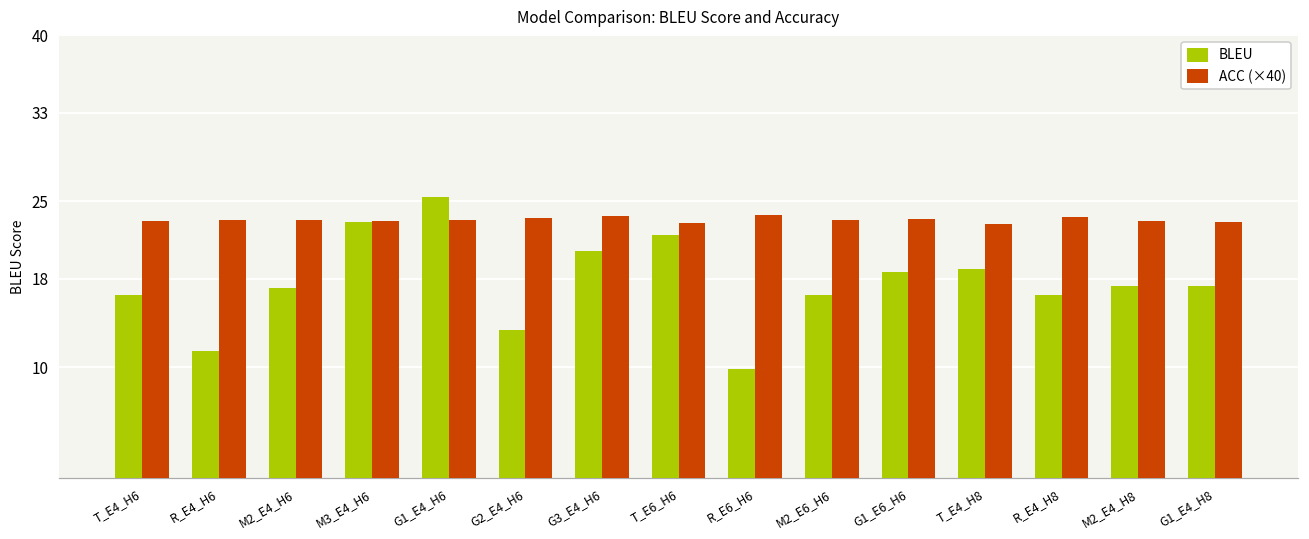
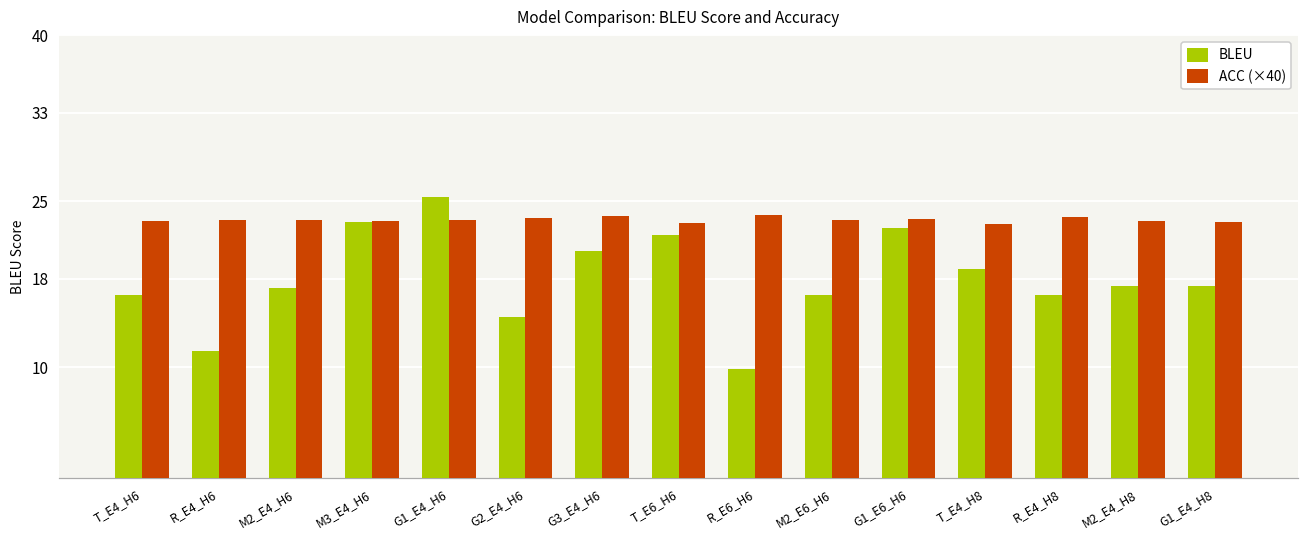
  {
    "BLEU": {
      "T_E4_H6": 16.5,
      "R_E4_H6": 11.5,
      "M2_E4_H6": 17.2,
      "M3_E4_H6": 23.1,
      "G1_E4_H6": 25.4,
-     "G2_E4_H6": 13.4,
+     "G2_E4_H6": 14.5,
      "G3_E4_H6": 20.5,
      "T_E6_H6": 21.9,
      "R_E6_H6": 9.9,
      "M2_E6_H6": 16.5,
-     "G1_E6_H6": 18.6,
+     "G1_E6_H6": 22.5,
      "T_E4_H8": 18.9,
      "R_E4_H8": 16.5,
      "M2_E4_H8": 17.3,
      "G1_E4_H8": 17.3
    },
    "ACC (×40)": {
      "T_E4_H6": 23.2,
      "R_E4_H6": 23.3,
      "M2_E4_H6": 23.3,
      "M3_E4_H6": 23.2,
      "G1_E4_H6": 23.3,
      "G2_E4_H6": 23.5,
      "G3_E4_H6": 23.6,
      "T_E6_H6": 23.0,
      "R_E6_H6": 23.8,
      "M2_E6_H6": 23.3,
      "G1_E6_H6": 23.4,
      "T_E4_H8": 23.0,
      "R_E4_H8": 23.5,
      "M2_E4_H8": 23.2,
      "G1_E4_H8": 23.1
    }
  }
